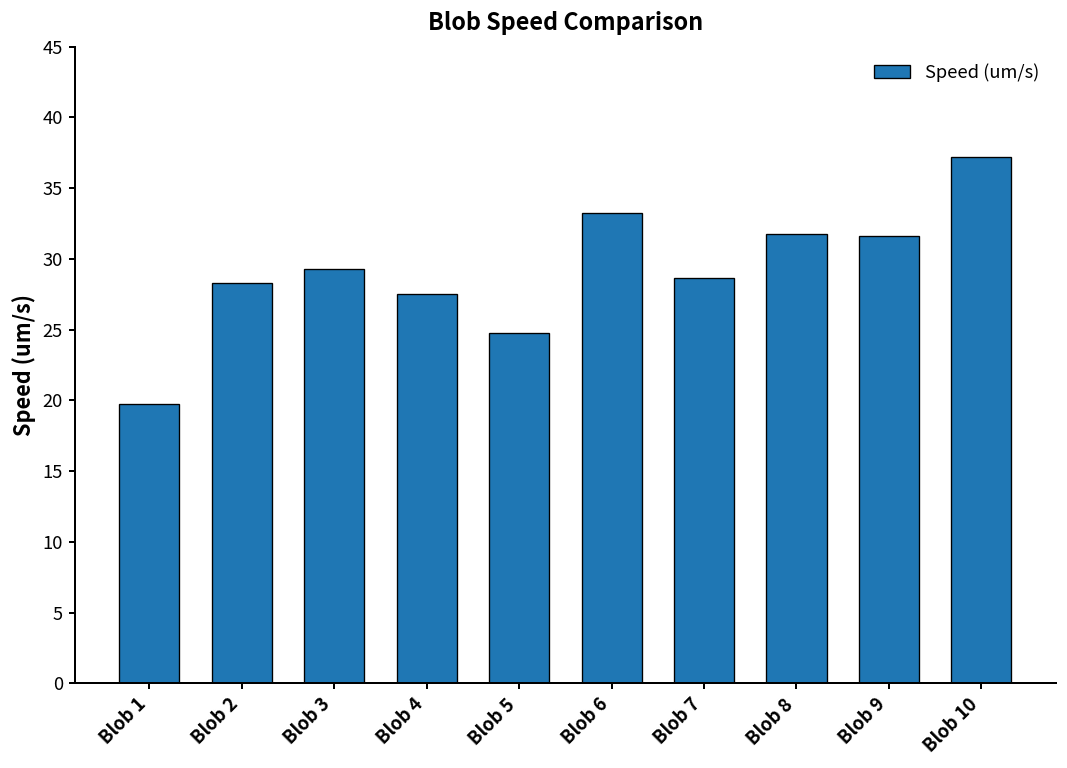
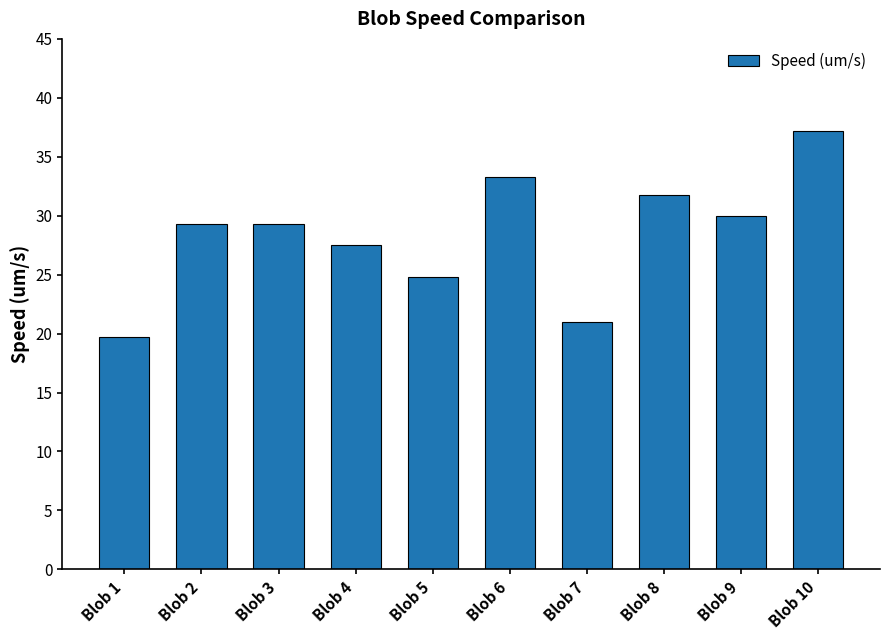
  {
    "Blob 1": 19.8,
-   "Blob 2": 28.3,
+   "Blob 2": 29.3,
    "Blob 3": 29.3,
    "Blob 4": 27.5,
    "Blob 5": 24.8,
    "Blob 6": 33.2,
-   "Blob 7": 28.7,
+   "Blob 7": 21.0,
    "Blob 8": 31.8,
-   "Blob 9": 31.6,
+   "Blob 9": 30.0,
    "Blob 10": 37.2
  }
